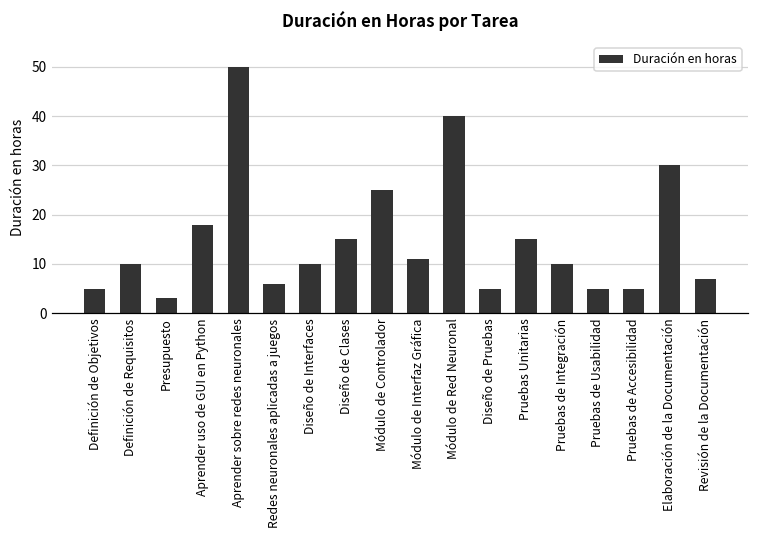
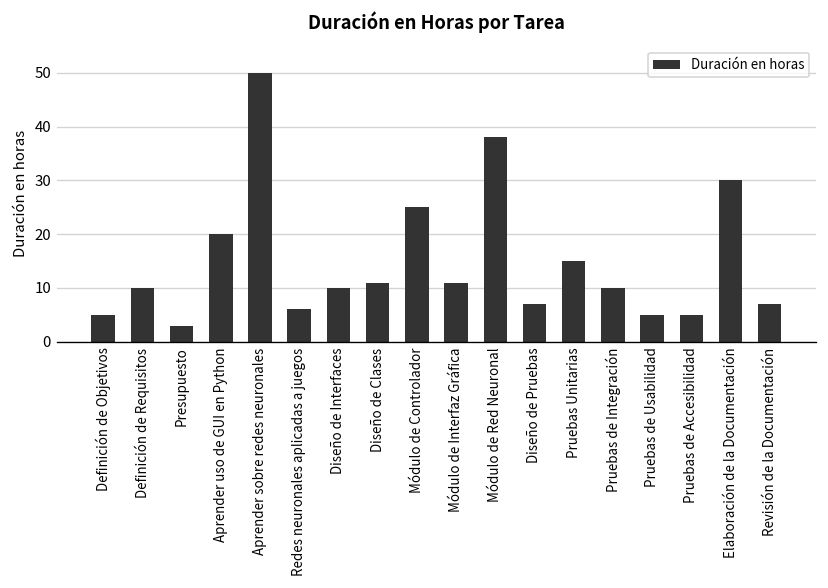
  {
    "Definición de Objetivos": 5,
    "Definición de Requisitos": 10,
    "Presupuesto": 3,
-   "Aprender uso de GUI en Python": 18,
+   "Aprender uso de GUI en Python": 20,
    "Aprender sobre redes neuronales": 50,
    "Redes neuronales aplicadas a juegos": 6,
    "Diseño de Interfaces": 10,
-   "Diseño de Clases": 15,
+   "Diseño de Clases": 11,
    "Módulo de Controlador": 25,
    "Módulo de Interfaz Gráfica": 11,
-   "Módulo de Red Neuronal": 40,
-   "Diseño de Pruebas": 5,
+   "Módulo de Red Neuronal": 38,
+   "Diseño de Pruebas": 7,
    "Pruebas Unitarias": 15,
    "Pruebas de Integración": 10,
    "Pruebas de Usabilidad": 5,
    "Pruebas de Accesibilidad": 5,
    "Elaboración de la Documentación": 30,
    "Revisión de la Documentación": 7
  }
